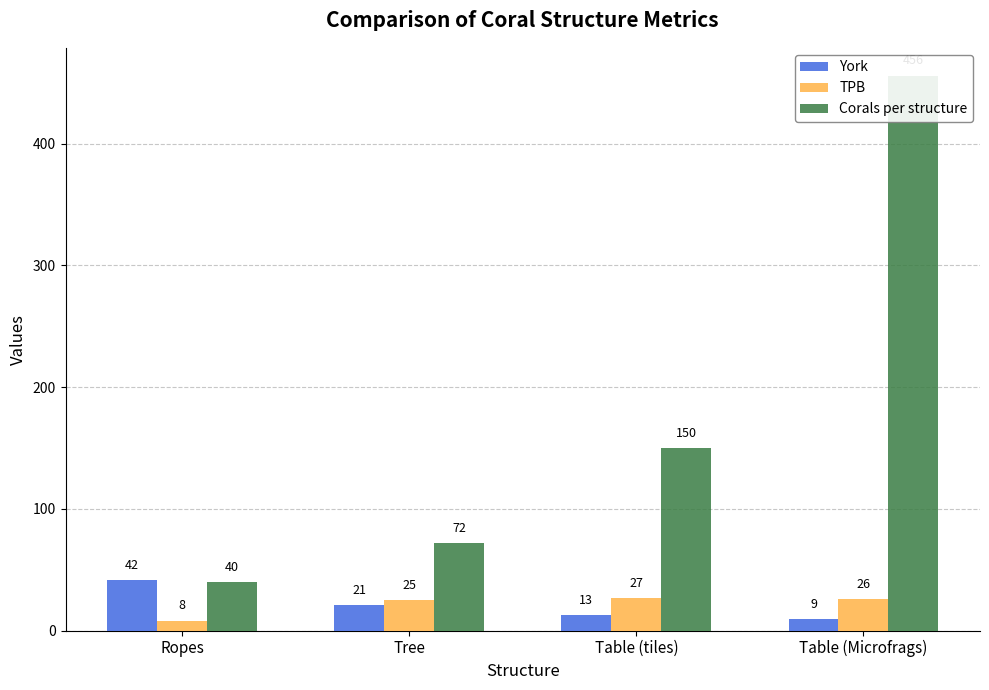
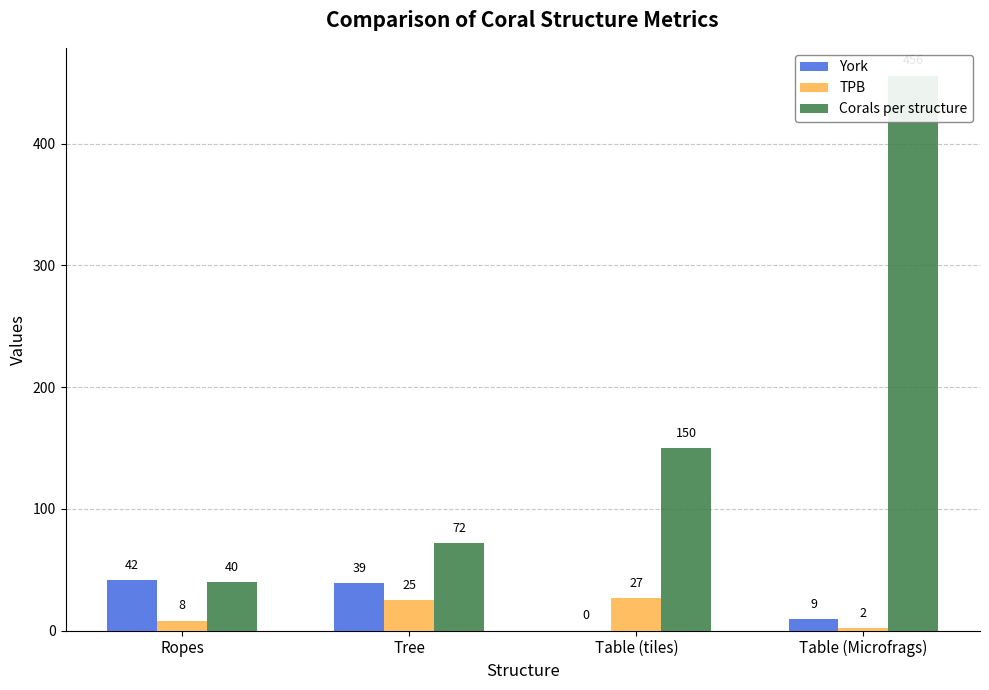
  {
    "York": {
      "Ropes": 42,
-     "Tree": 21,
-     "Table (tiles)": 13,
+     "Tree": 39,
+     "Table (tiles)": 0,
      "Table (Microfrags)": 9
    },
    "TPB": {
      "Ropes": 8,
      "Tree": 25,
      "Table (tiles)": 27,
-     "Table (Microfrags)": 26
+     "Table (Microfrags)": 2
    },
    "Corals per structure": {
      "Ropes": 40,
      "Tree": 72,
      "Table (tiles)": 150
    }
  }
